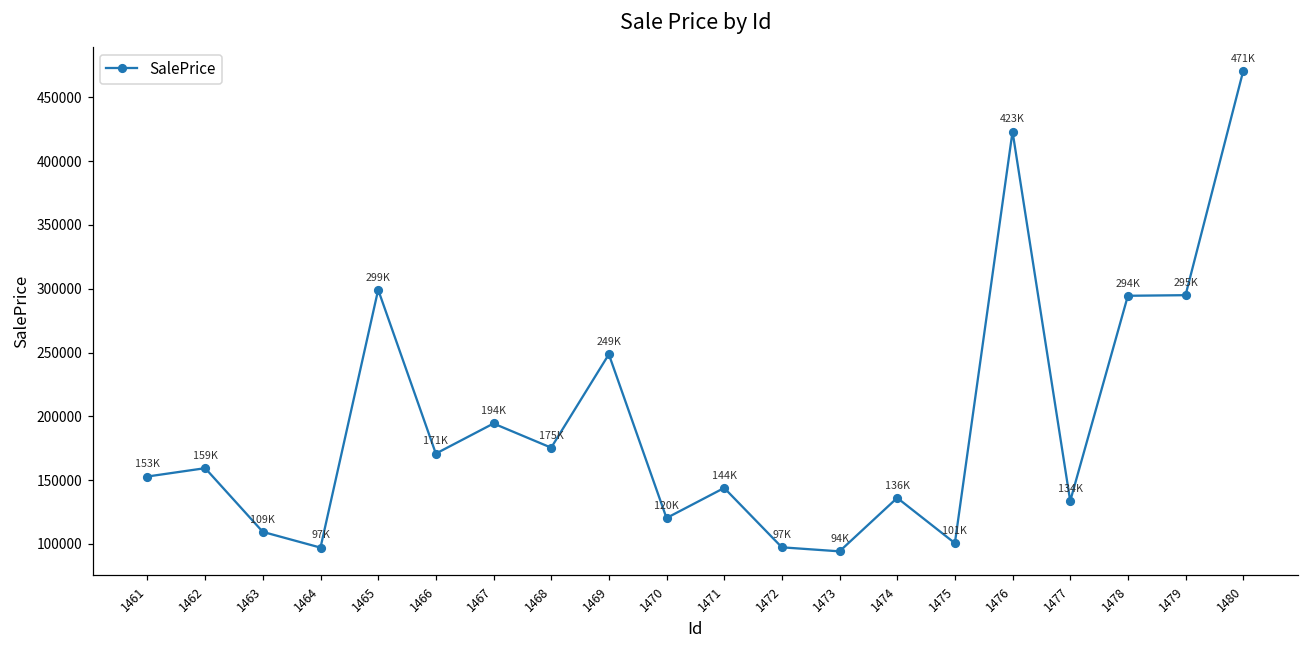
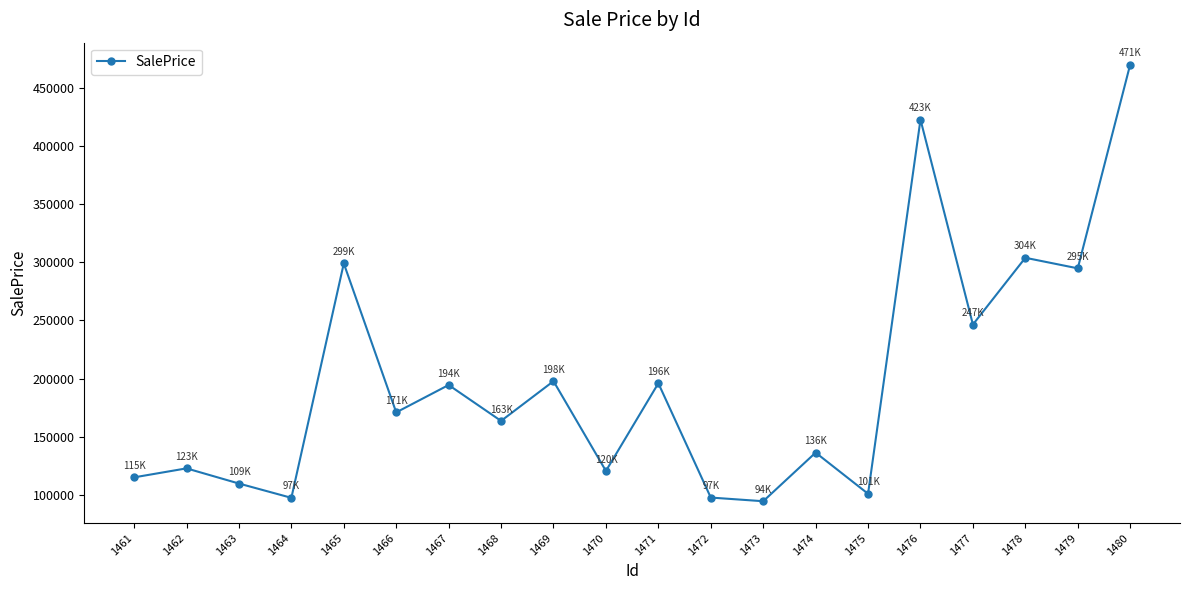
  {
-   "1461": "153K",
-   "1462": "159K",
+   "1461": "115K",
+   "1462": "123K",
    "1463": "109K",
    "1464": "97K",
    "1465": "299K",
    "1466": "171K",
    "1467": "194K",
-   "1468": "175K",
-   "1469": "249K",
+   "1468": "163K",
+   "1469": "198K",
    "1470": "120K",
-   "1471": "144K",
+   "1471": "196K",
    "1472": "97K",
    "1473": "94K",
    "1474": "136K",
    "1475": "101K",
    "1476": "423K",
-   "1477": "134K",
-   "1478": "294K",
+   "1477": "247K",
+   "1478": "304K",
    "1479": "295K",
    "1480": "471K"
  }
